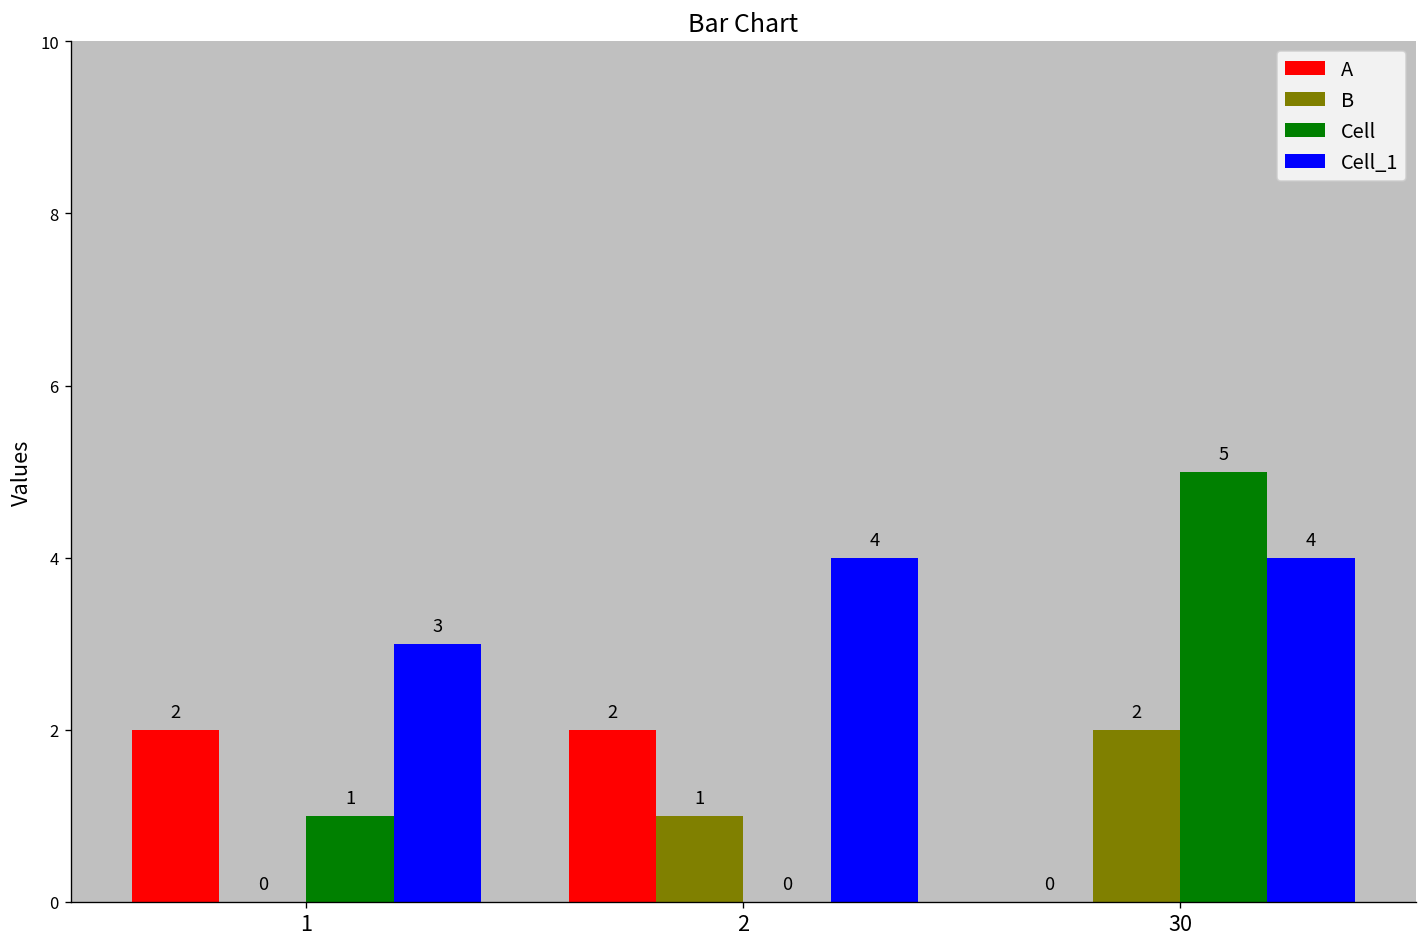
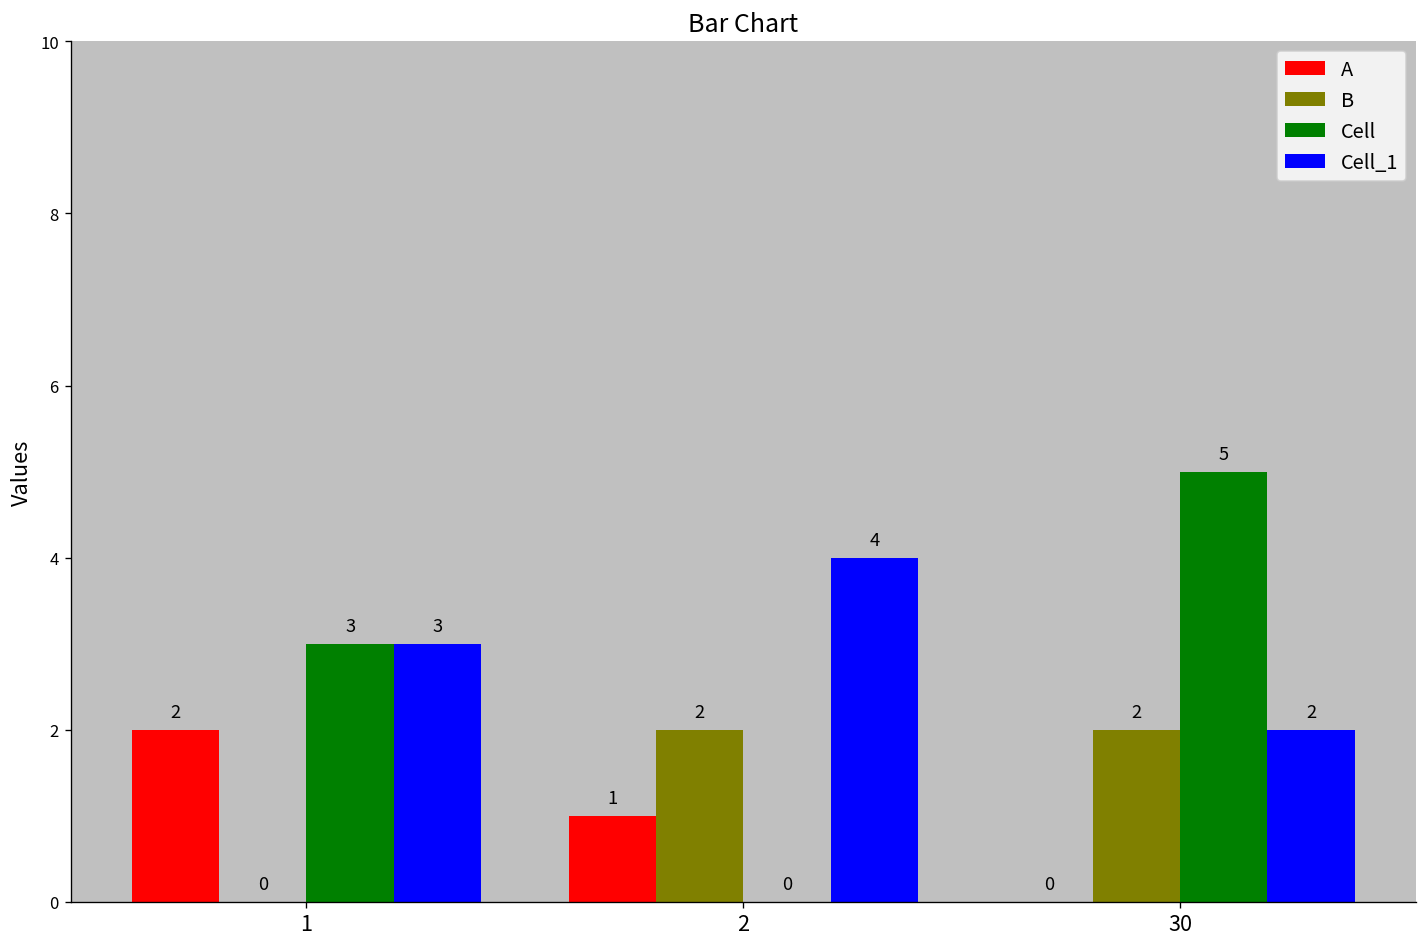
  {
    "A": {
      "1": 2,
-     "2": 2,
+     "2": 1,
      "30": 0
    },
    "B": {
      "1": 0,
-     "2": 1,
+     "2": 2,
      "30": 2
    },
    "Cell": {
-     "1": 1,
+     "1": 3,
      "2": 0,
      "30": 5
    },
    "Cell_1": {
      "1": 3,
      "2": 4,
-     "30": 4
+     "30": 2
    }
  }
